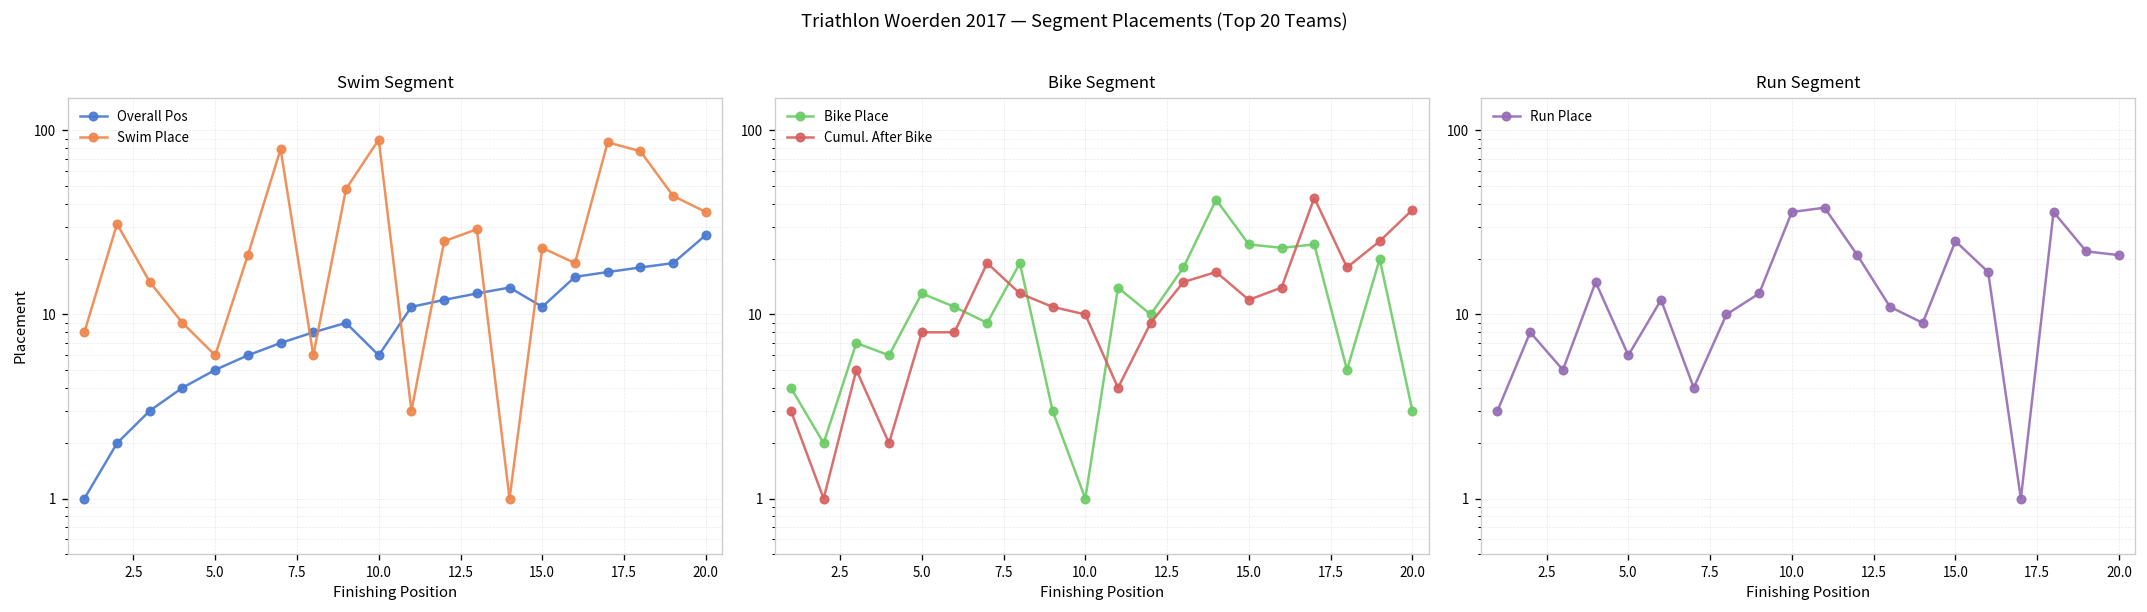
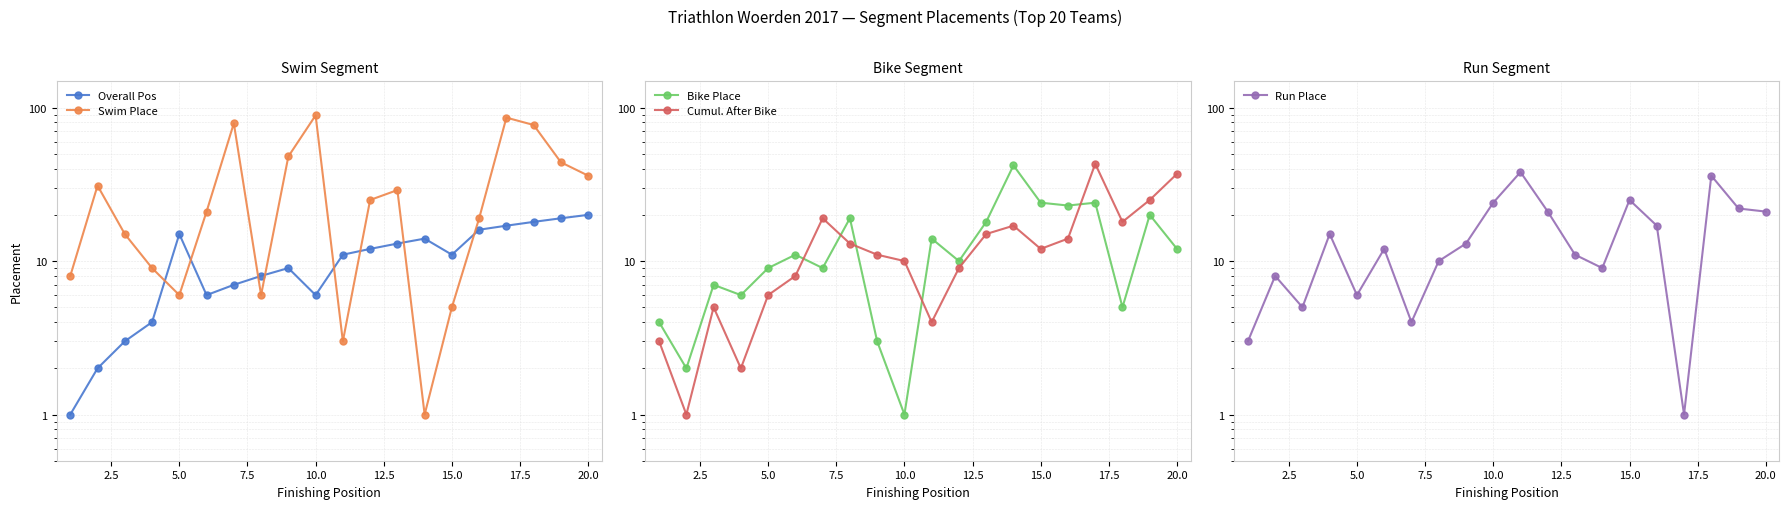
  {
    "Swim Segment": {
      "Overall Pos": {
-       "5.0": 5,
+       "5.0": 15,
        "10.0": 6,
        "15.0": 11,
-       "20.0": 27
+       "20.0": 20
      },
      "Swim Place": {
        "5.0": 6,
        "10.0": 90,
-       "15.0": 23,
+       "15.0": 5,
        "20.0": 36
      }
    },
    "Bike Segment": {
      "Bike Place": {
-       "5.0": 13,
+       "5.0": 9,
        "10.0": 1,
        "15.0": 24,
-       "20.0": 3
+       "20.0": 12
      },
      "Cumul. After Bike": {
-       "5.0": 8,
+       "5.0": 6,
        "10.0": 10,
        "15.0": 12,
        "20.0": 37
      }
    },
    "Run Segment": {
      "5.0": 6,
-     "10.0": 36,
+     "10.0": 24,
      "15.0": 25,
      "20.0": 21
    }
  }
